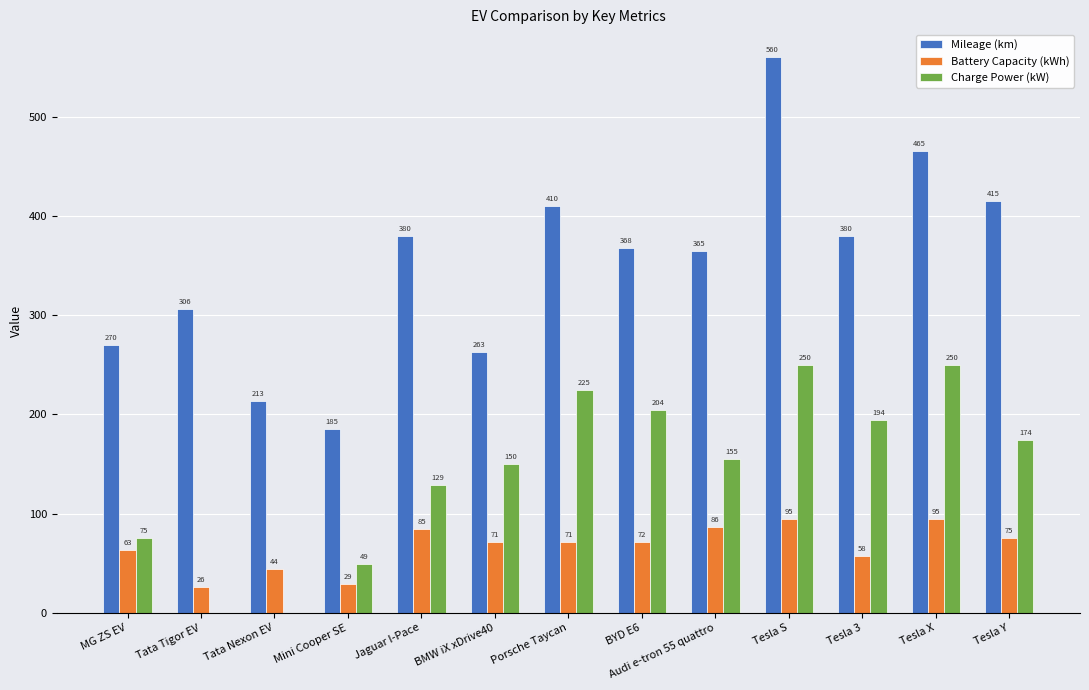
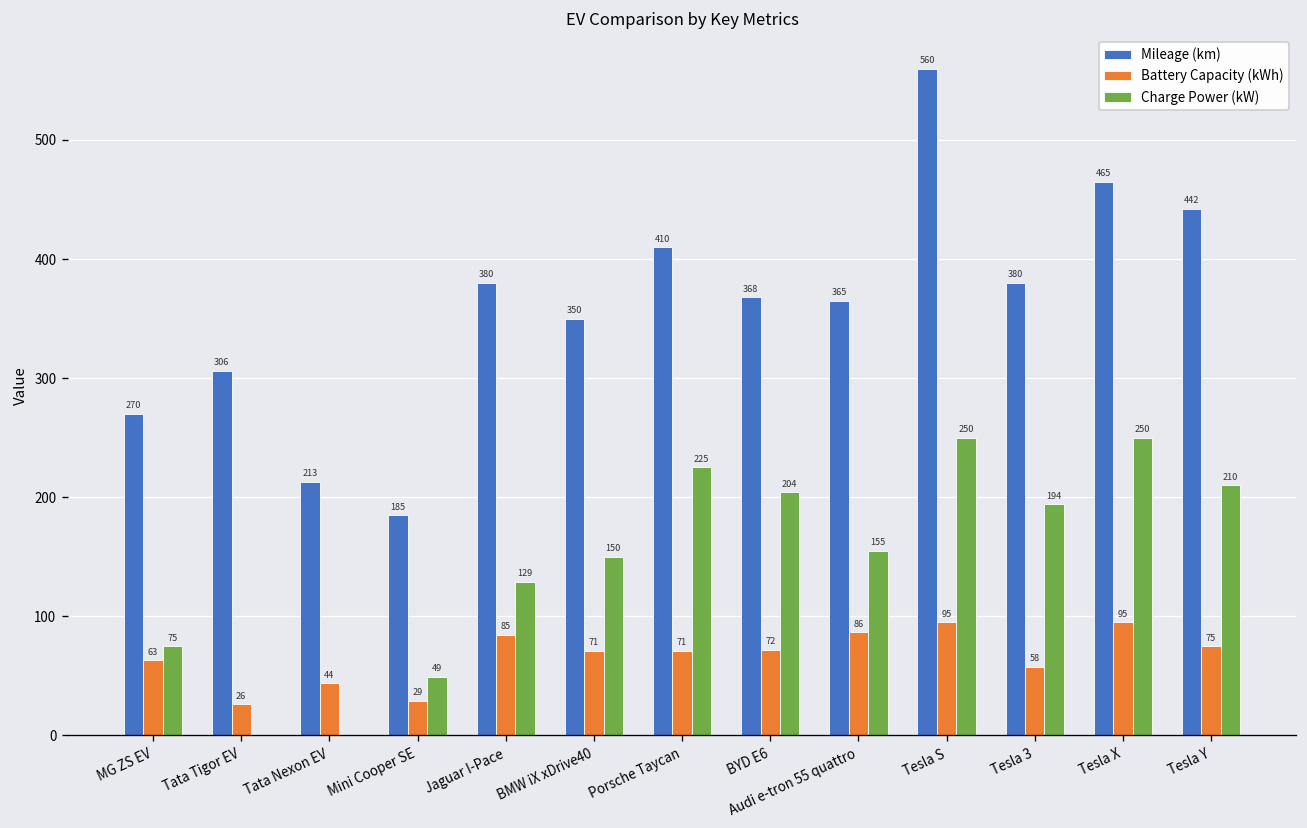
  {
    "Mileage (km)": {
      "MG ZS EV": 270,
      "Tata Tigor EV": 306,
      "Tata Nexon EV": 213,
      "Mini Cooper SE": 185,
      "Jaguar I-Pace": 380,
-     "BMW iX xDrive40": 263,
+     "BMW iX xDrive40": 350,
      "Porsche Taycan": 410,
      "BYD E6": 368,
      "Audi e-tron 55 quattro": 365,
      "Tesla S": 560,
      "Tesla 3": 380,
      "Tesla X": 465,
-     "Tesla Y": 415
+     "Tesla Y": 442
    },
    "Battery Capacity (kWh)": {
      "MG ZS EV": 63,
      "Tata Tigor EV": 26,
      "Tata Nexon EV": 44,
      "Mini Cooper SE": 29,
      "Jaguar I-Pace": 85,
      "BMW iX xDrive40": 71,
      "Porsche Taycan": 71,
      "BYD E6": 72,
      "Audi e-tron 55 quattro": 86,
      "Tesla S": 95,
      "Tesla 3": 58,
      "Tesla X": 95,
      "Tesla Y": 75
    },
    "Charge Power (kW)": {
      "MG ZS EV": 75,
      "Mini Cooper SE": 49,
      "Jaguar I-Pace": 129,
      "BMW iX xDrive40": 150,
      "Porsche Taycan": 225,
      "BYD E6": 204,
      "Audi e-tron 55 quattro": 155,
      "Tesla S": 250,
      "Tesla 3": 194,
      "Tesla X": 250,
-     "Tesla Y": 174
+     "Tesla Y": 210
    }
  }
